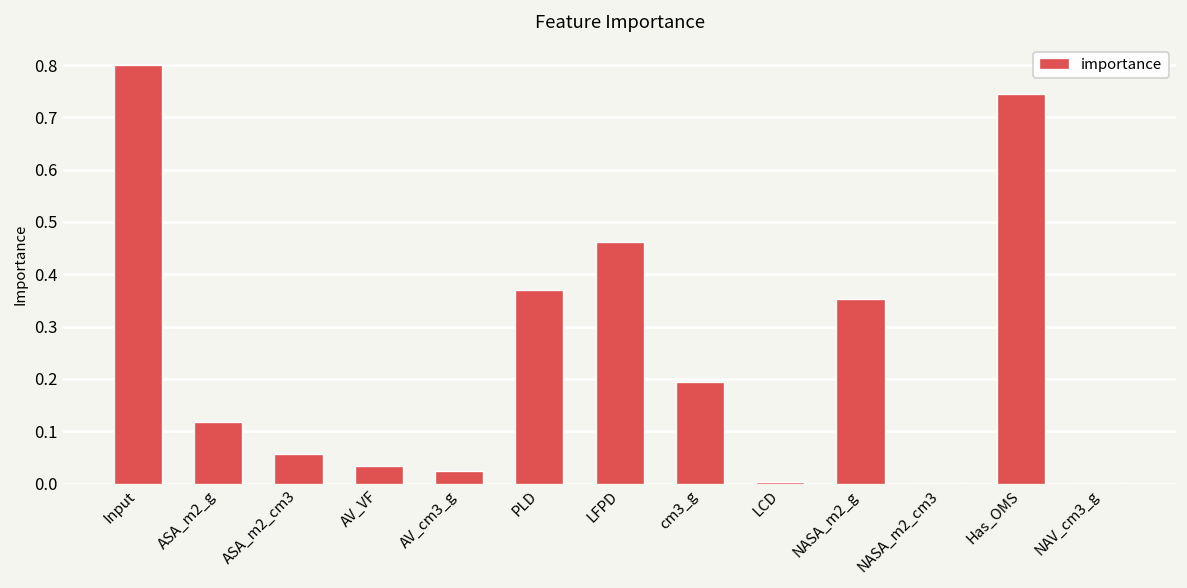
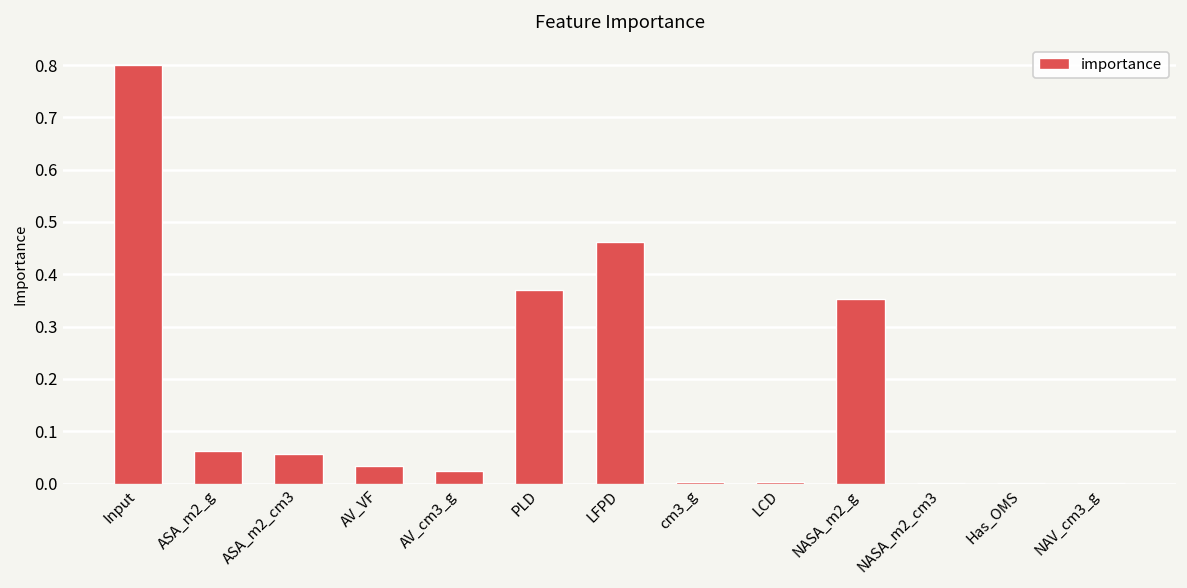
  {
    "Input": 0.80,
-   "ASA_m2_g": 0.12,
+   "ASA_m2_g": 0.06,
    "ASA_m2_cm3": 0.06,
    "AV_VF": 0.03,
    "AV_cm3_g": 0.02,
    "PLD": 0.37,
    "LFPD": 0.46,
-   "cm3_g": 0.19,
+   "cm3_g": 0.00,
    "NASA_m2_g": 0.35,
-   "Has_OMS": 0.74
+   "Has_OMS": 0.00
  }
